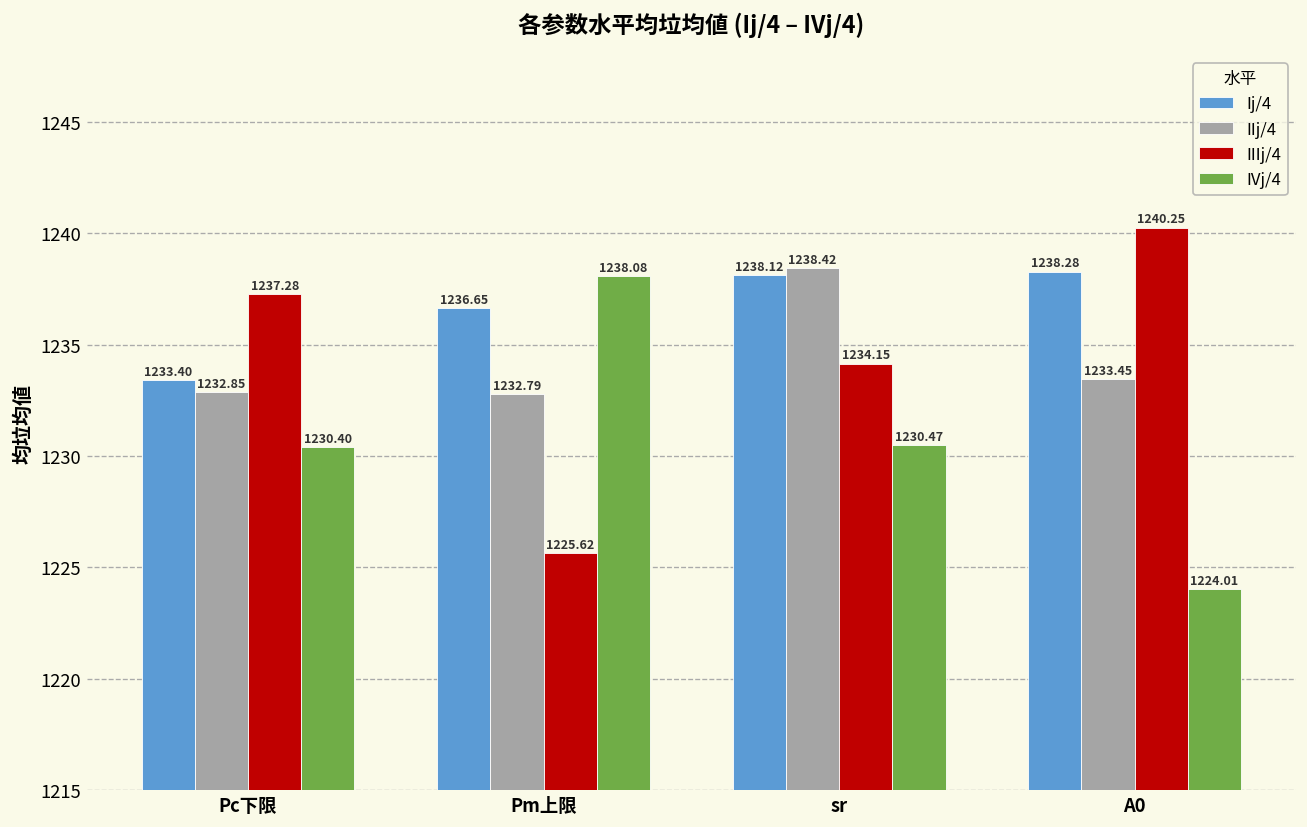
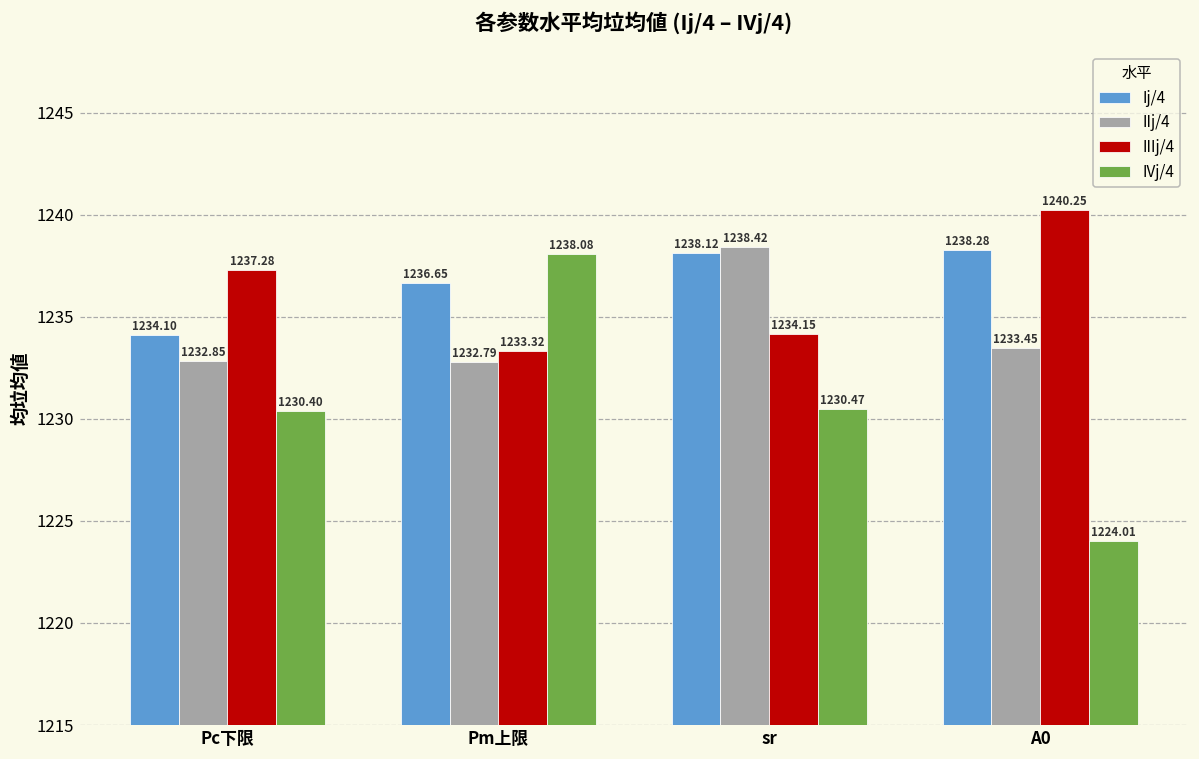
  {
    "Ij/4": {
-     "Pc下限": 1233.40,
+     "Pc下限": 1234.10,
      "Pm上限": 1236.65,
      "sr": 1238.12,
      "A0": 1238.28
    },
    "IIj/4": {
      "Pc下限": 1232.85,
      "Pm上限": 1232.79,
      "sr": 1238.42,
      "A0": 1233.45
    },
    "IIIj/4": {
      "Pc下限": 1237.28,
-     "Pm上限": 1225.62,
+     "Pm上限": 1233.32,
      "sr": 1234.15,
      "A0": 1240.25
    },
    "IVj/4": {
      "Pc下限": 1230.40,
      "Pm上限": 1238.08,
      "sr": 1230.47,
      "A0": 1224.01
    }
  }
